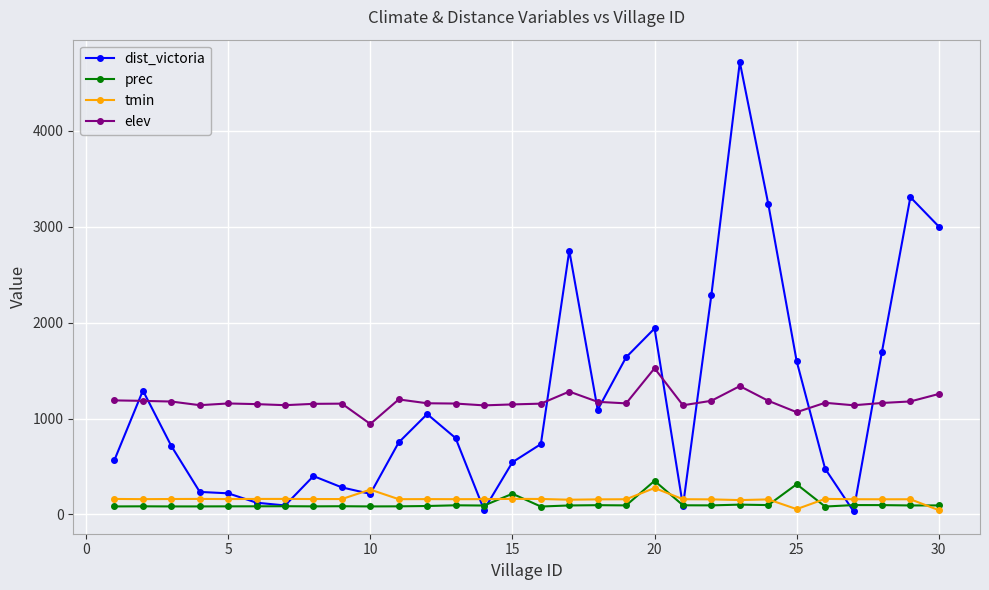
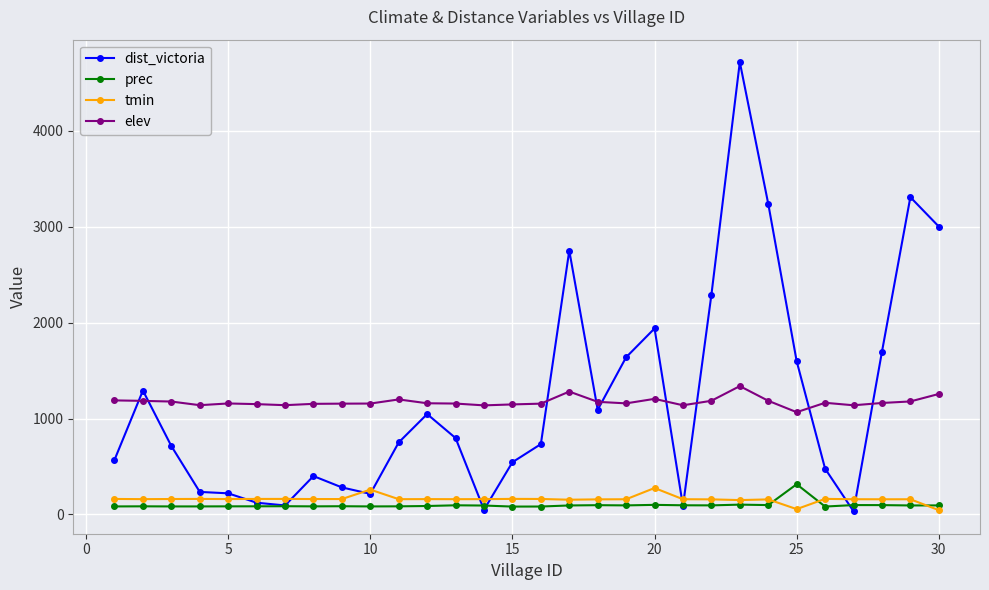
  {
    "dist_victoria": {
      "5": 200,
      "10": 200,
      "15": 500,
      "20": 1900,
      "25": 1600,
      "30": 3000
    },
    "prec": {
      "5": 100,
      "10": 100,
-     "15": 200,
-     "20": 300,
+     "15": 100,
+     "20": 100,
      "25": 300,
      "30": 100
    },
    "tmin": {
      "5": 200,
      "10": 300,
      "15": 200,
      "20": 300,
      "25": 100,
      "30": 0
    },
    "elev": {
      "5": 1200,
-     "10": 900,
+     "10": 1200,
      "15": 1100,
-     "20": 1500,
+     "20": 1200,
      "25": 1100,
      "30": 1300
    }
  }
